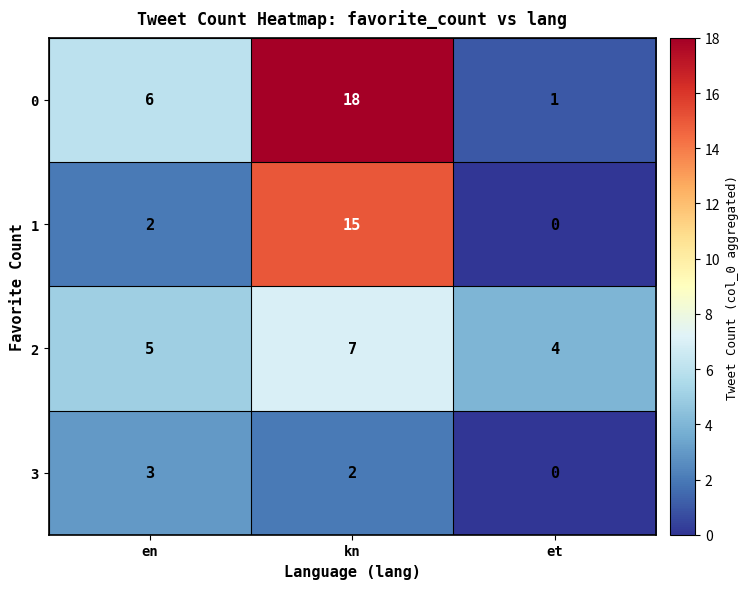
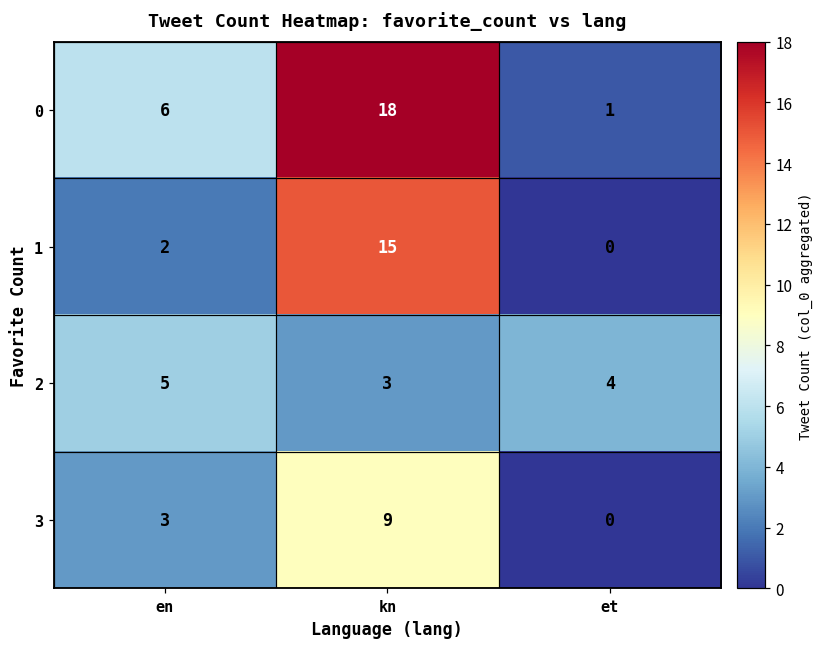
  {
    "0": {
      "en": 6,
      "kn": 18,
      "et": 1
    },
    "1": {
      "en": 2,
      "kn": 15,
      "et": 0
    },
    "2": {
      "en": 5,
-     "kn": 7,
+     "kn": 3,
      "et": 4
    },
    "3": {
      "en": 3,
-     "kn": 2,
+     "kn": 9,
      "et": 0
    }
  }
